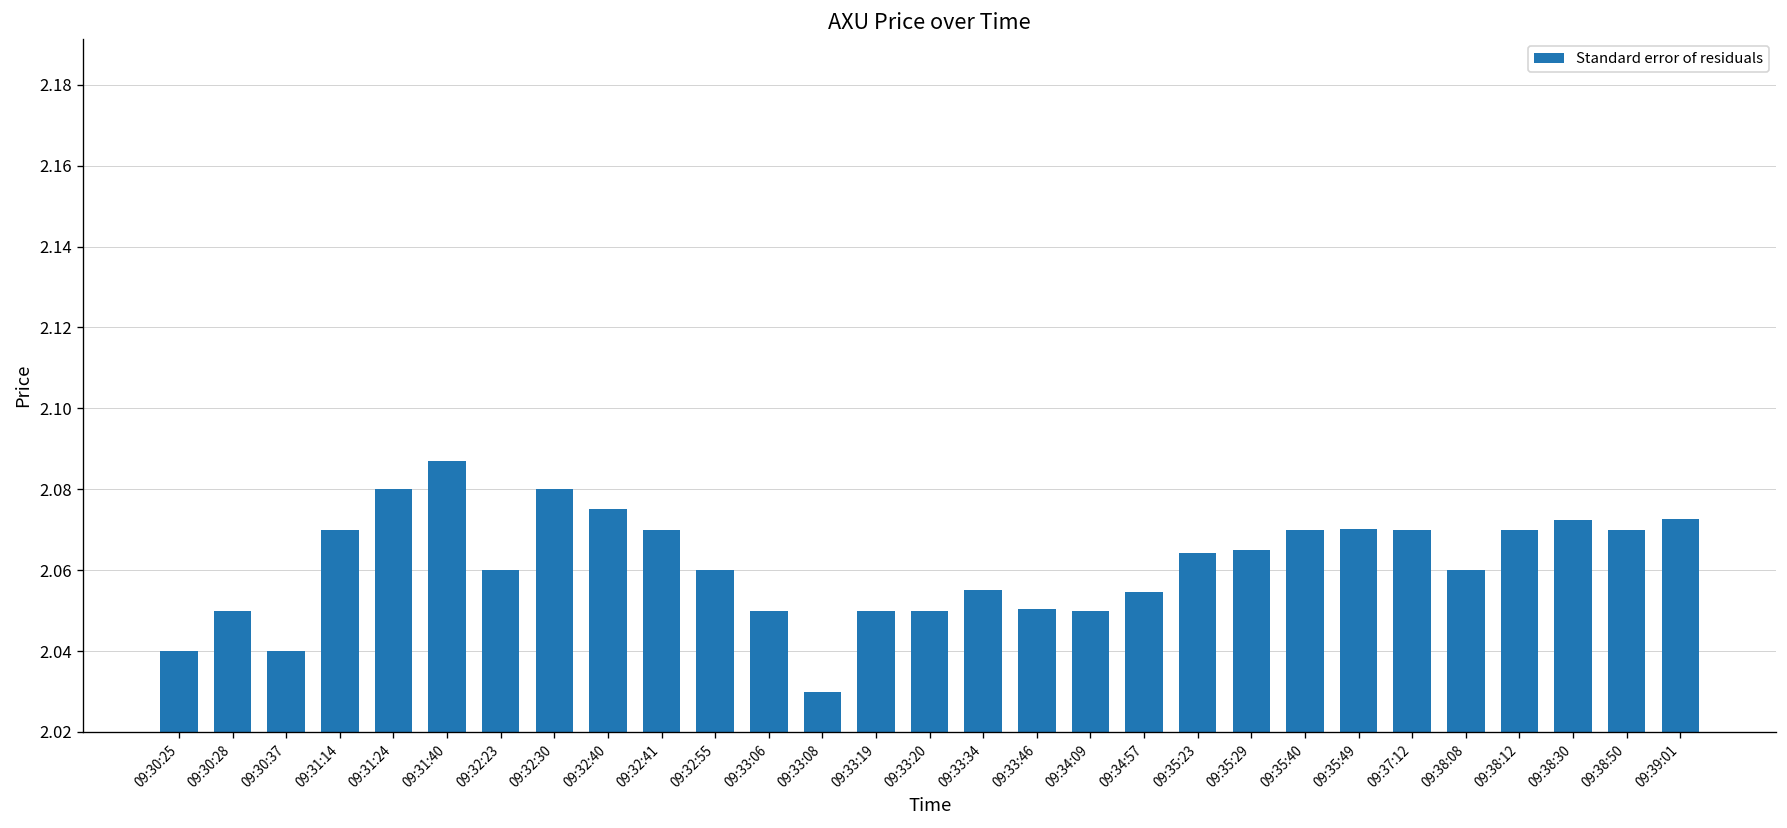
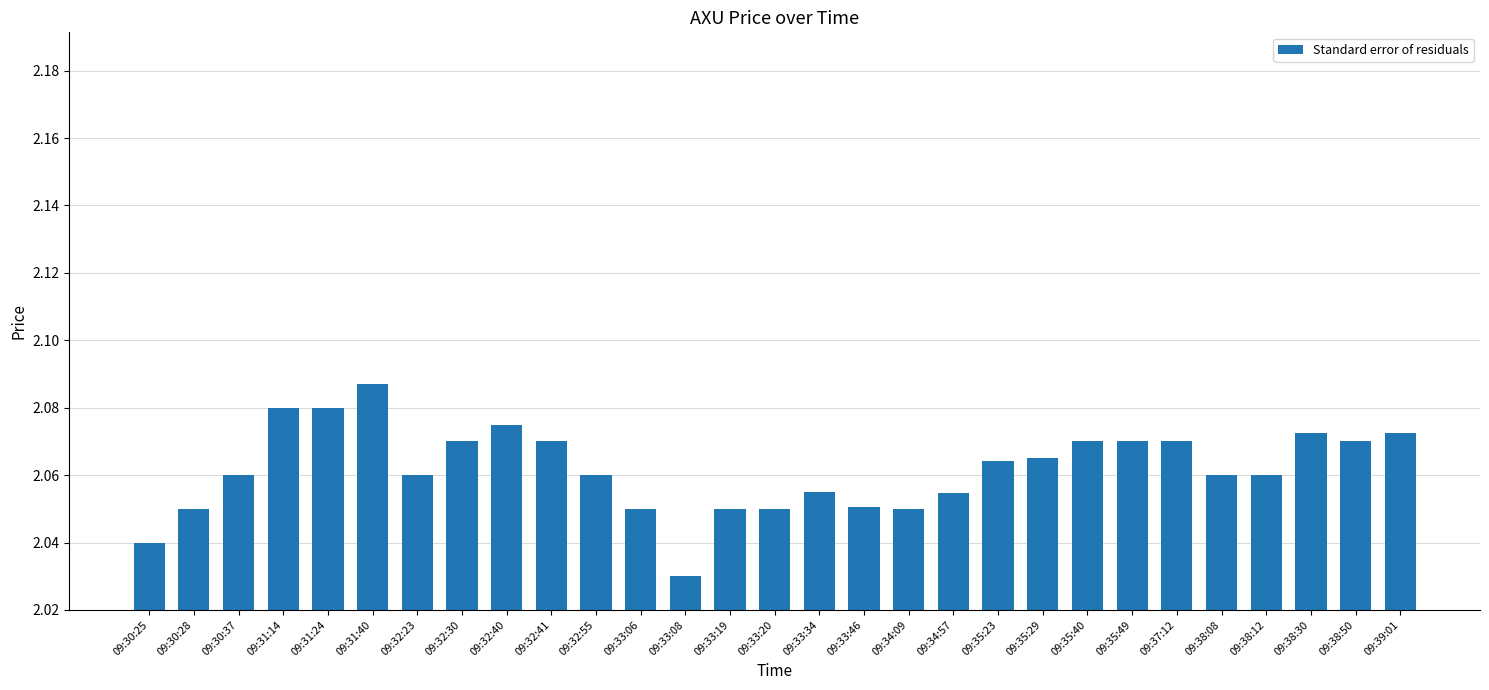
  {
    "09:30:25": 2.04,
    "09:30:28": 2.05,
-   "09:30:37": 2.04,
-   "09:31:14": 2.07,
+   "09:30:37": 2.06,
+   "09:31:14": 2.08,
    "09:31:24": 2.08,
    "09:31:40": 2.087,
    "09:32:23": 2.06,
-   "09:32:30": 2.08,
+   "09:32:30": 2.07,
    "09:32:40": 2.075,
    "09:32:41": 2.07,
    "09:32:55": 2.06,
    "09:33:06": 2.05,
    "09:33:08": 2.03,
    "09:33:19": 2.05,
    "09:33:20": 2.05,
    "09:33:34": 2.055,
    "09:33:46": 2.05,
    "09:34:09": 2.05,
    "09:34:57": 2.055,
    "09:35:23": 2.064,
    "09:35:29": 2.065,
    "09:35:40": 2.07,
    "09:35:49": 2.07,
    "09:37:12": 2.07,
    "09:38:08": 2.06,
-   "09:38:12": 2.07,
+   "09:38:12": 2.06,
    "09:38:30": 2.073,
    "09:38:50": 2.07,
    "09:39:01": 2.073
  }
